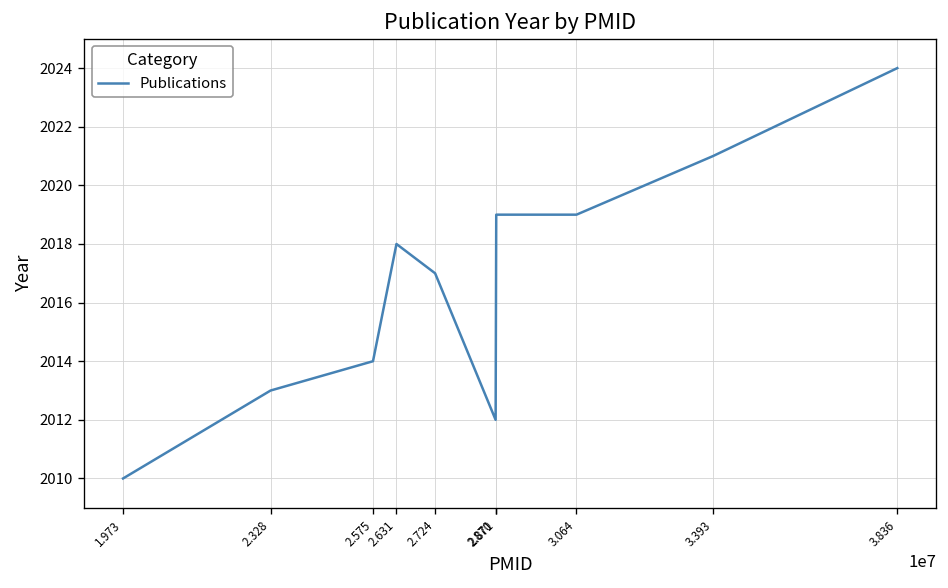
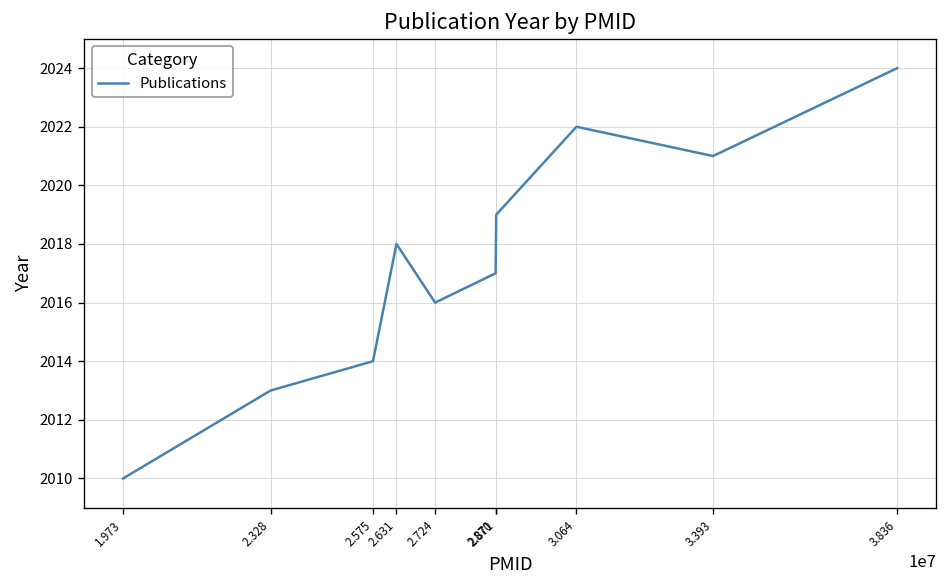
  {
    "1.973": 2010,
    "2.328": 2013,
    "2.575": 2014,
    "2.631": 2018,
-   "2.724": 2017,
-   "2.870": 2012,
+   "2.724": 2016,
+   "2.870": 2017,
    "2.871": 2019,
-   "3.064": 2019,
+   "3.064": 2022,
    "3.393": 2021,
    "3.836": 2024
  }
